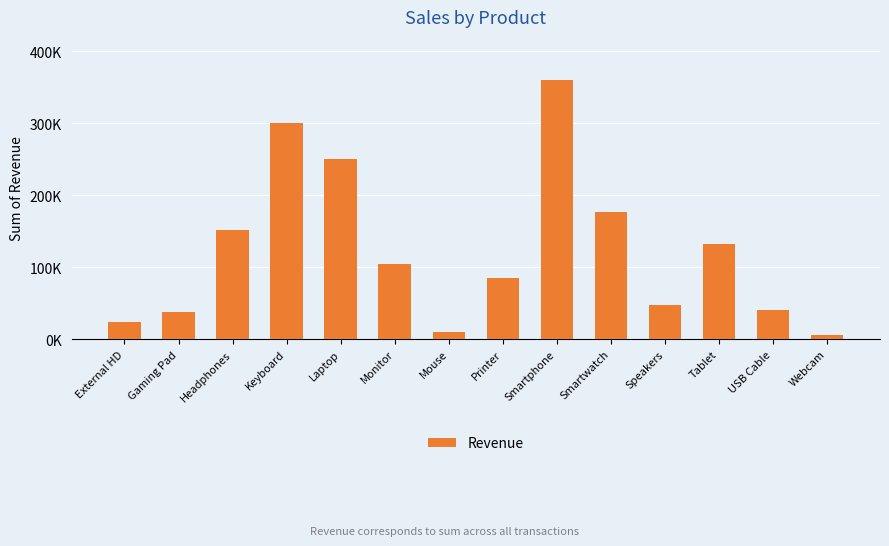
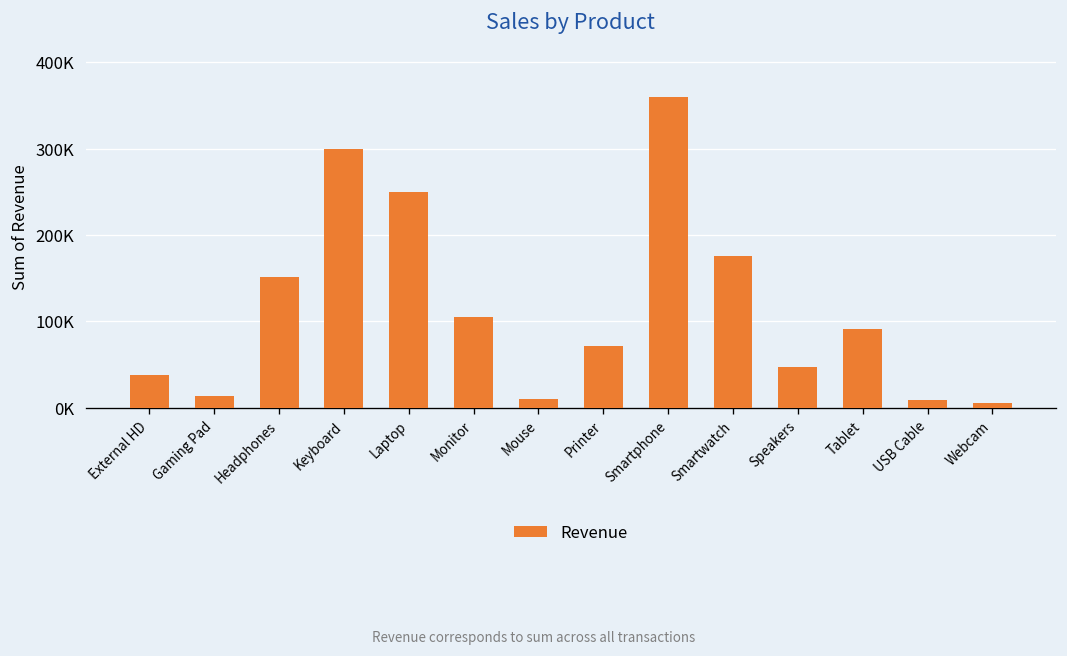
  {
-   "External HD": 20000,
-   "Gaming Pad": 40000,
+   "External HD": 40000,
+   "Gaming Pad": 10000,
    "Headphones": 150000,
    "Keyboard": 300000,
    "Laptop": 250000,
    "Monitor": 110000,
    "Mouse": 10000,
-   "Printer": 80000,
+   "Printer": 70000,
    "Smartphone": 360000,
    "Smartwatch": 180000,
    "Speakers": 50000,
-   "Tablet": 130000,
-   "USB Cable": 40000,
+   "Tablet": 90000,
+   "USB Cable": 10000,
    "Webcam": 10000
  }
